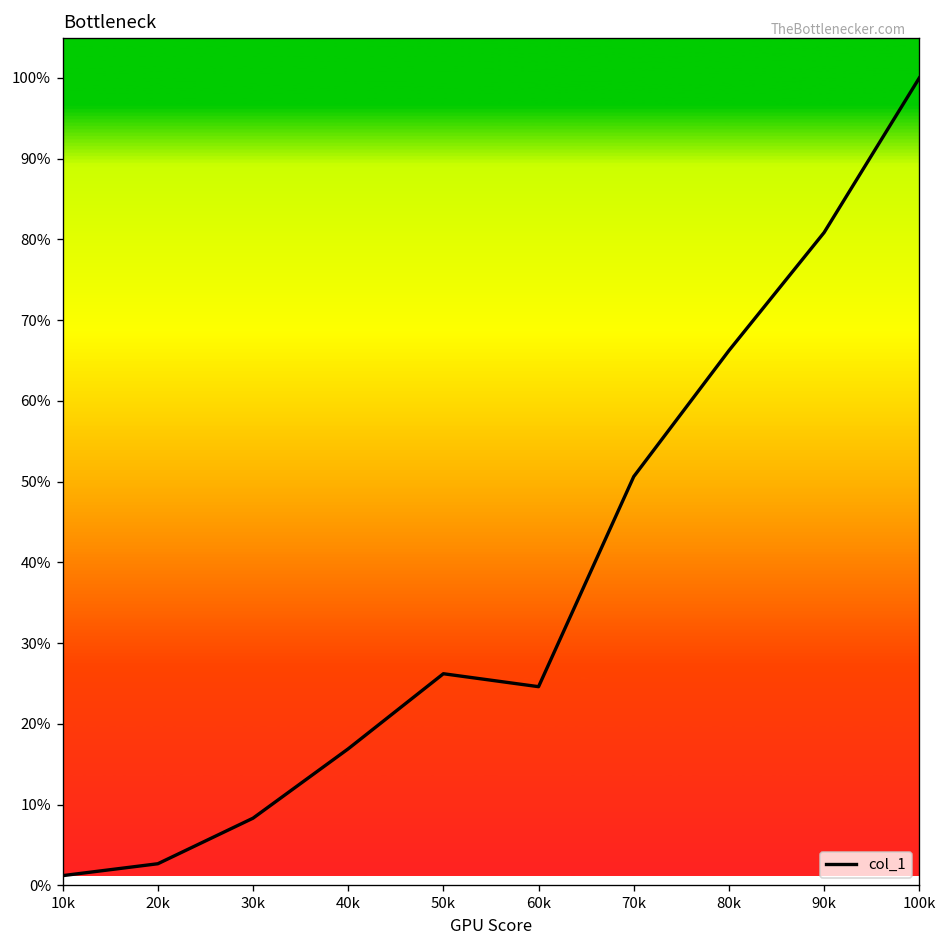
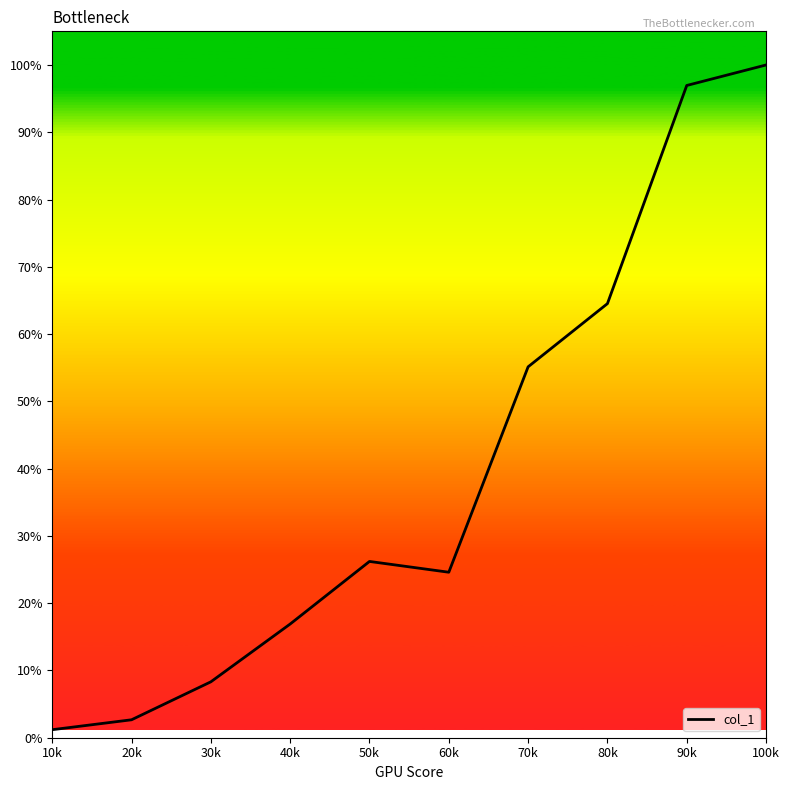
  {
    "10k": "1%",
    "20k": "3%",
    "30k": "8%",
    "40k": "17%",
    "50k": "26%",
    "60k": "25%",
-   "70k": "51%",
-   "80k": "66%",
-   "90k": "81%",
+   "70k": "55%",
+   "80k": "65%",
+   "90k": "97%",
    "100k": "100%"
  }
